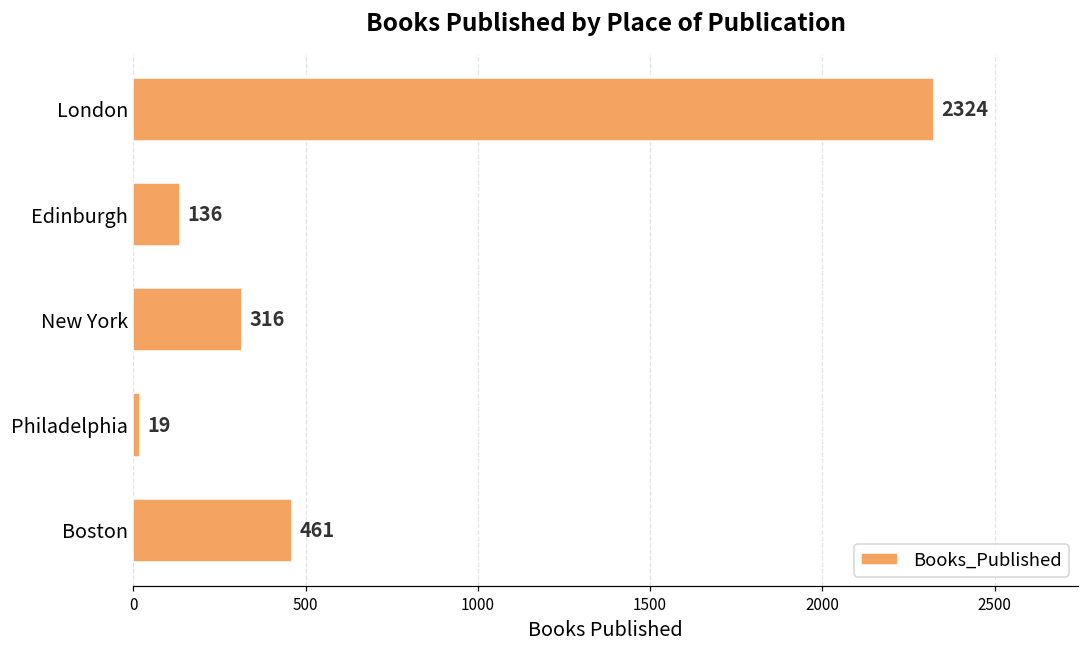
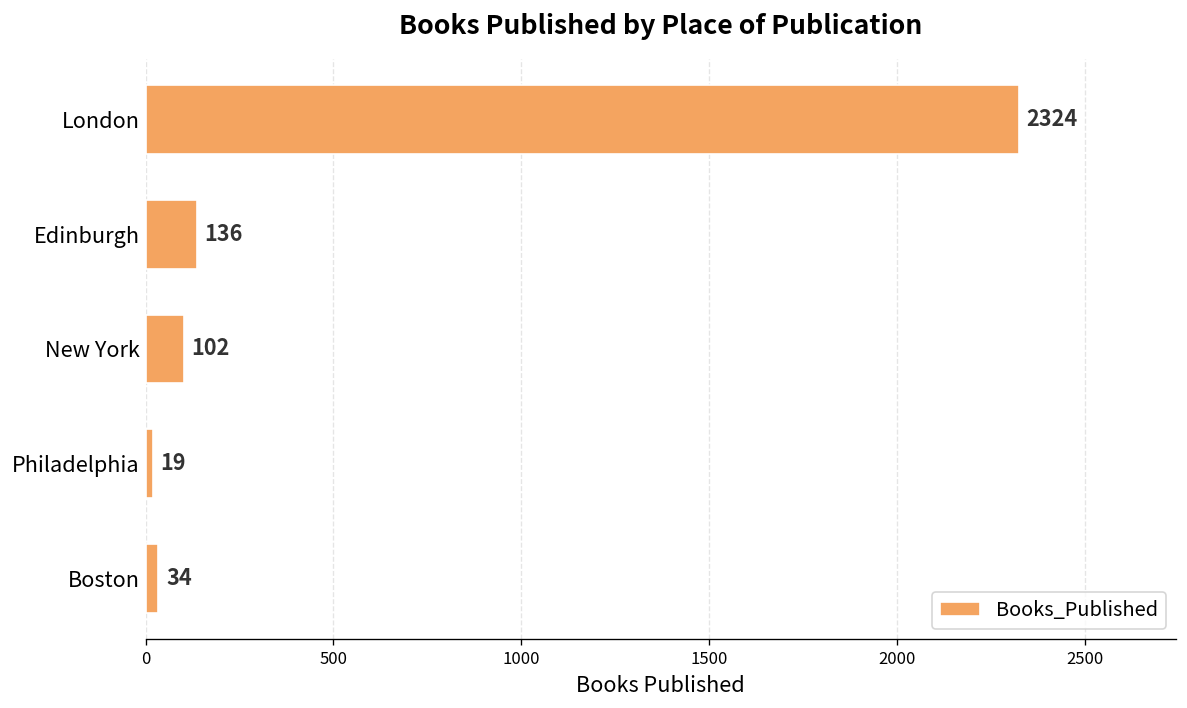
  {
    "London": 2324,
    "Edinburgh": 136,
-   "New York": 316,
+   "New York": 102,
    "Philadelphia": 19,
-   "Boston": 461
+   "Boston": 34
  }
